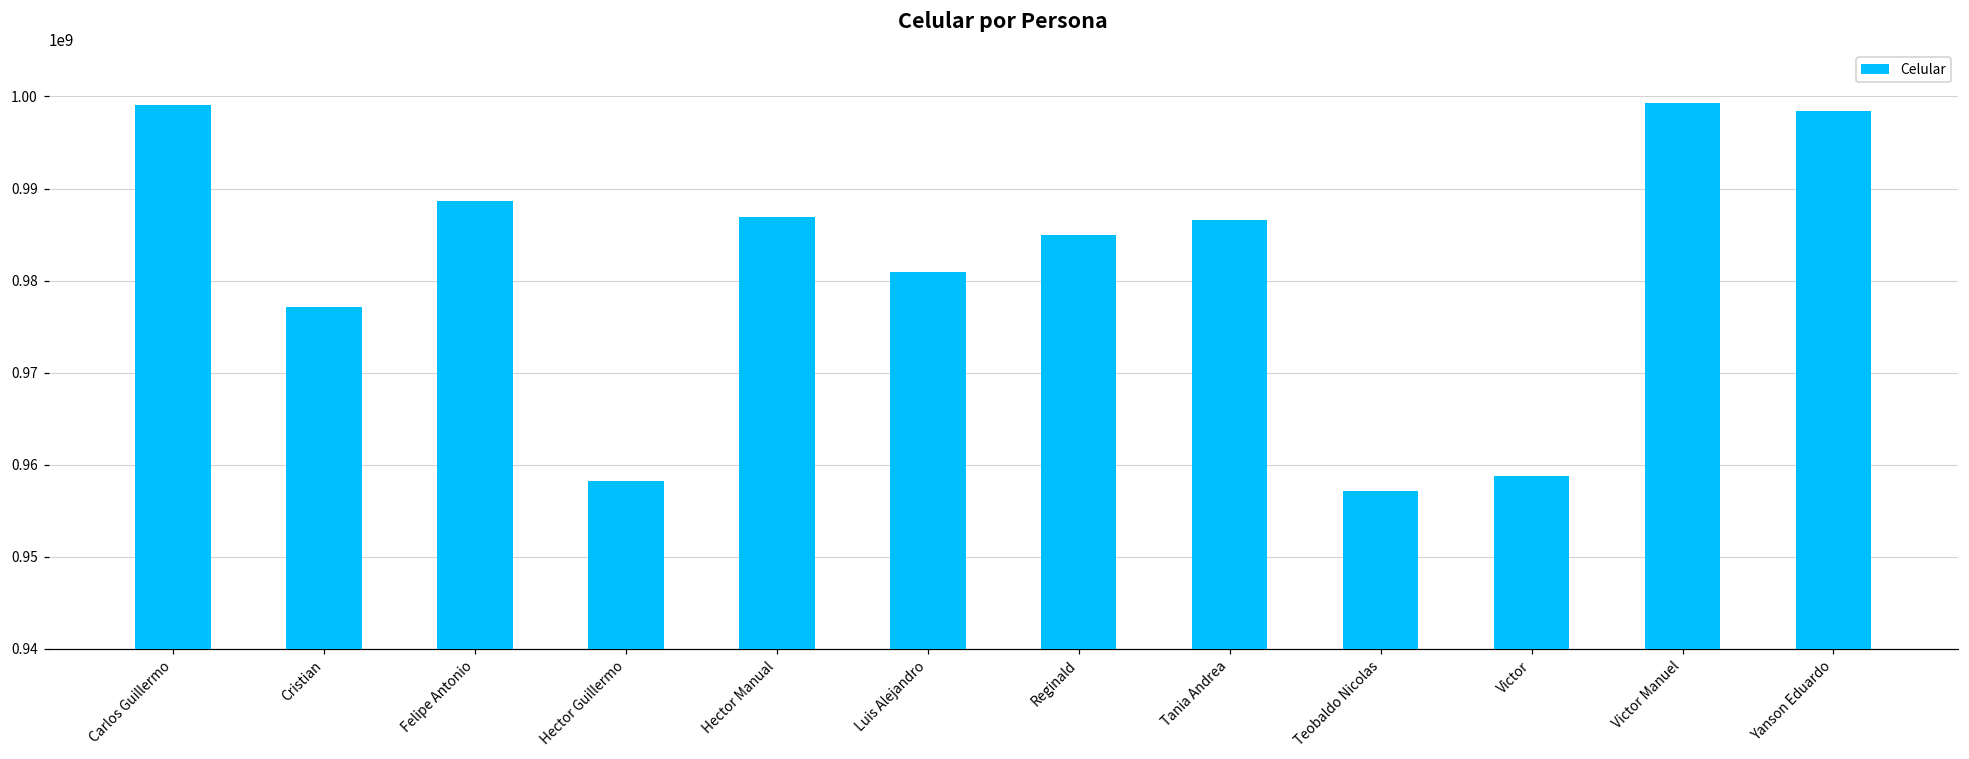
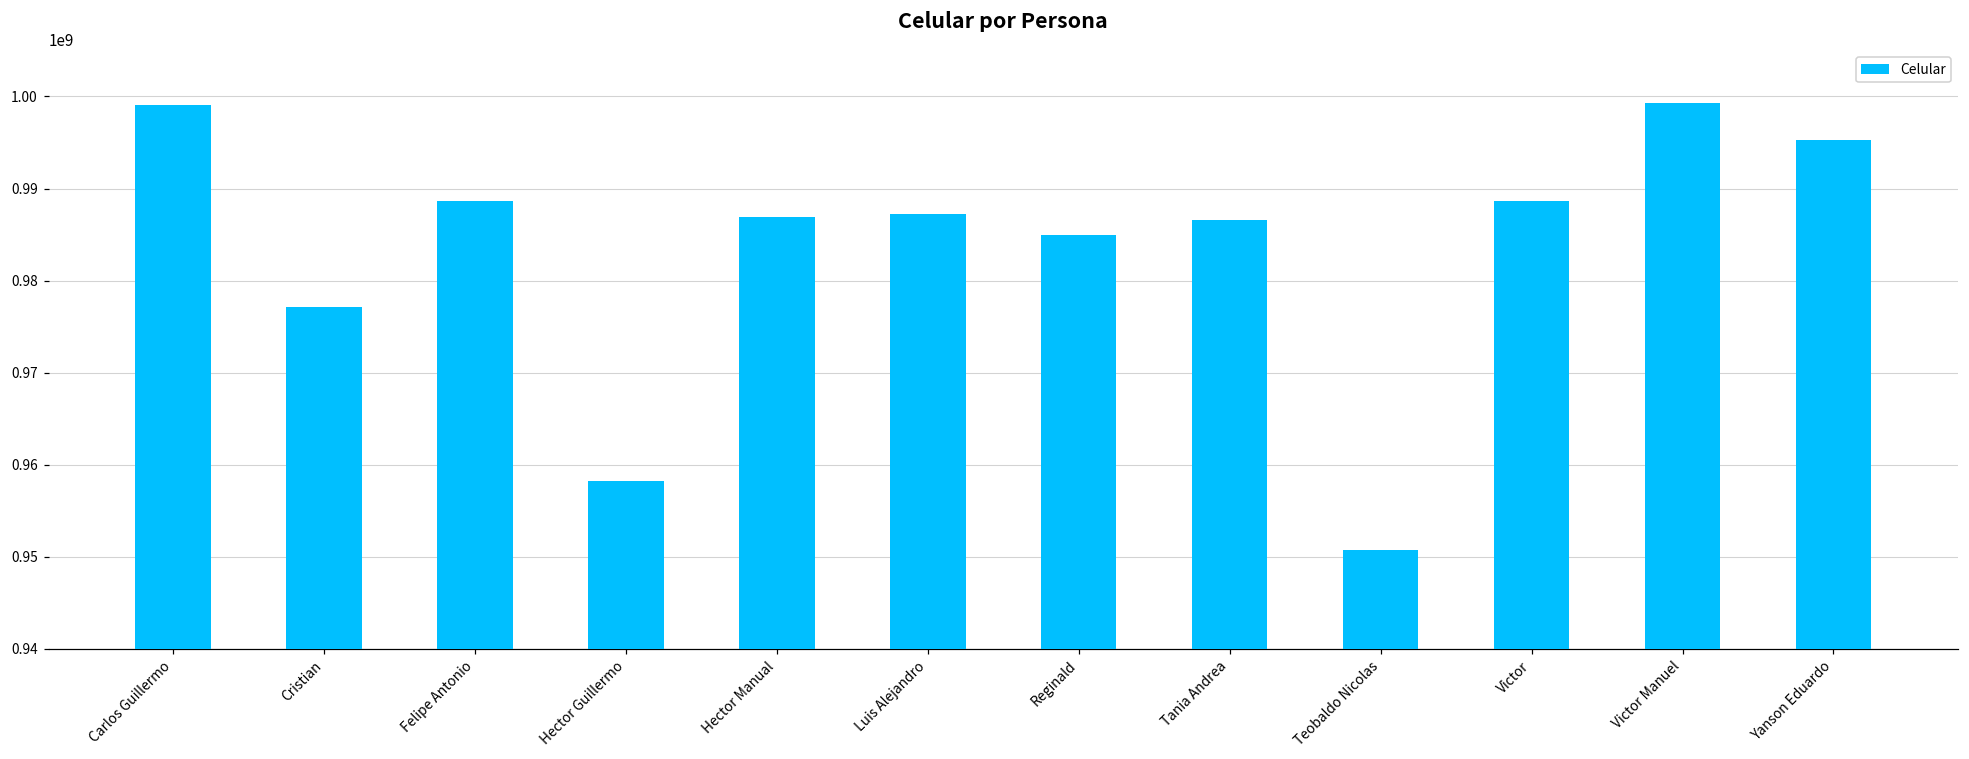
  {
    "Carlos Guillermo": 999000000,
    "Cristian": 977000000,
    "Felipe Antonio": 989000000,
    "Hector Guillermo": 958000000,
    "Hector Manual": 987000000,
-   "Luis Alejandro": 981000000,
+   "Luis Alejandro": 987000000,
    "Reginald": 985000000,
    "Tania Andrea": 987000000,
-   "Teobaldo Nicolas": 957000000,
-   "Victor": 959000000,
+   "Teobaldo Nicolas": 951000000,
+   "Victor": 989000000,
    "Victor Manuel": 999000000,
-   "Yanson Eduardo": 998000000
+   "Yanson Eduardo": 995000000
  }
